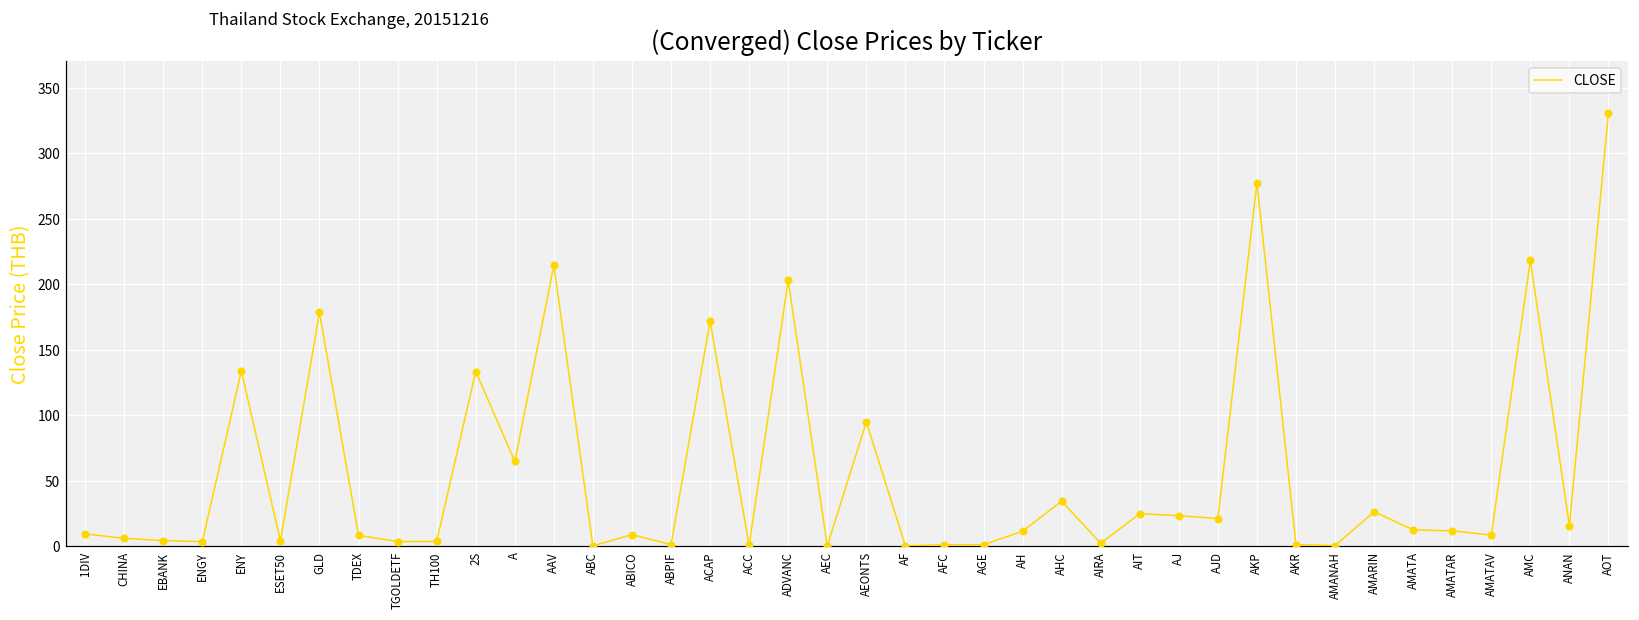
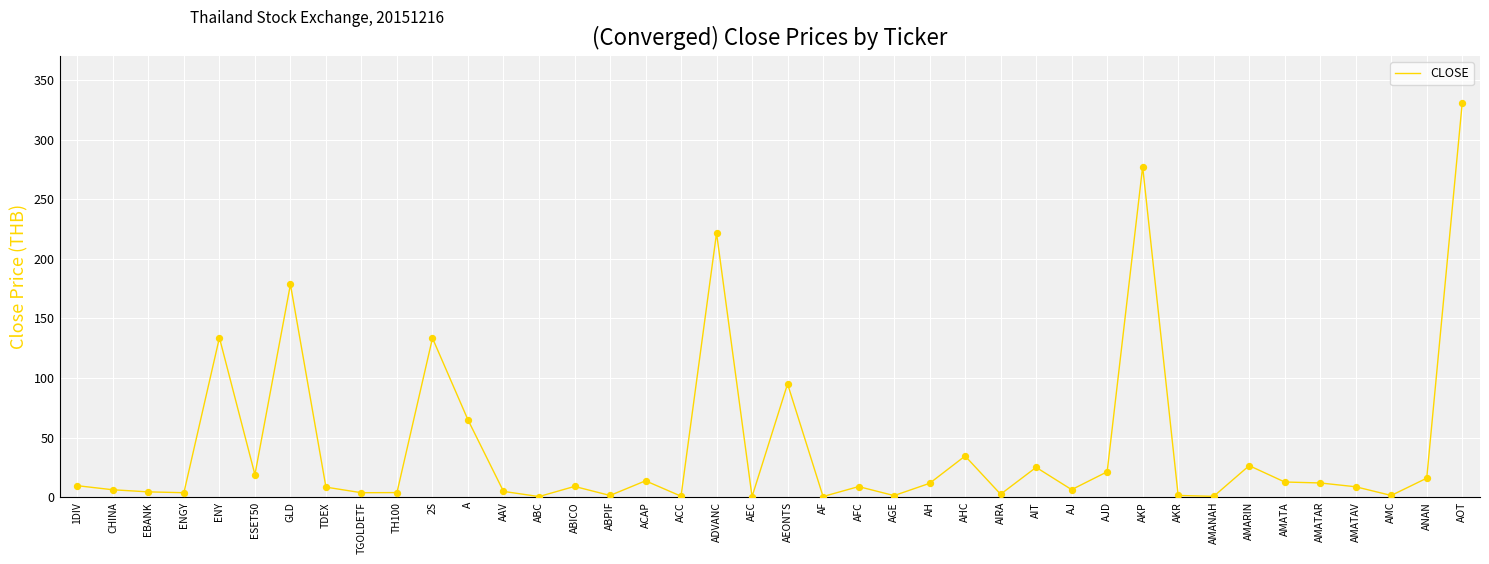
  {
    "1DIV": 10,
    "CHINA": 6,
    "EBANK": 4,
    "ENGY": 4,
    "ENY": 134,
-   "ESET50": 4,
+   "ESET50": 19,
    "GLD": 179,
    "TDEX": 8,
    "TGOLDETF": 4,
    "TH100": 4,
    "2S": 133,
    "A": 65,
-   "AAV": 214,
+   "AAV": 5,
    "ABC": 0,
    "ABICO": 9,
    "ABPIF": 1,
-   "ACAP": 172,
+   "ACAP": 14,
    "ACC": 1,
-   "ADVANC": 203,
+   "ADVANC": 222,
    "AEC": 0,
    "AEONTS": 95,
    "AF": 1,
-   "AFC": 1,
+   "AFC": 9,
    "AGE": 1,
    "AH": 12,
    "AHC": 35,
    "AIRA": 2,
    "AIT": 25,
-   "AJ": 24,
+   "AJ": 6,
    "AJD": 21,
    "AKP": 277,
    "AKR": 1,
    "AMANAH": 1,
    "AMARIN": 26,
    "AMATA": 13,
    "AMATAR": 12,
    "AMATAV": 9,
-   "AMC": 218,
+   "AMC": 1,
    "ANAN": 16,
    "AOT": 331
  }
